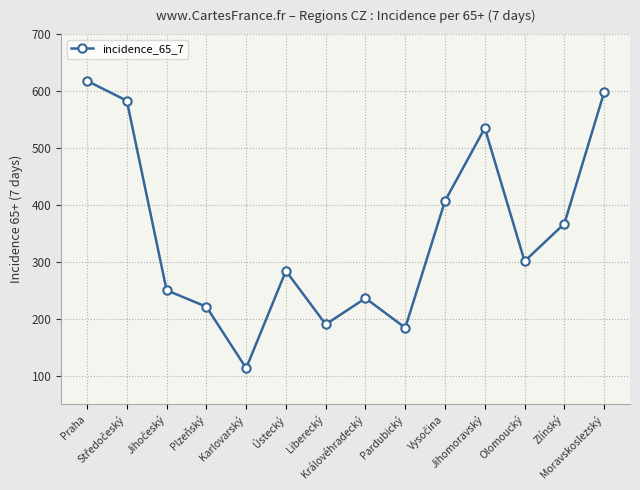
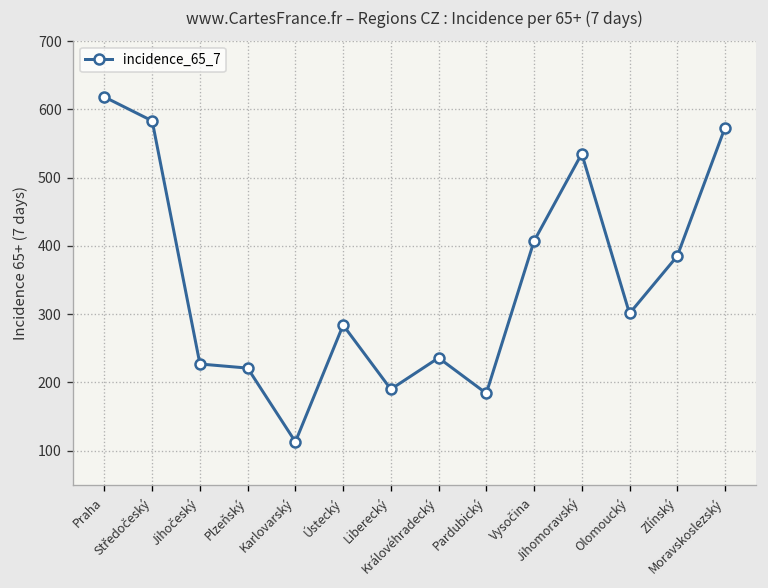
  {
    "Praha": 620,
    "Středočeský": 580,
-   "Jihočeský": 250,
+   "Jihočeský": 230,
    "Plzeňský": 220,
    "Karlovarský": 110,
    "Ústecký": 280,
    "Liberecký": 190,
    "Královéhradecký": 240,
    "Pardubický": 180,
    "Vysočina": 410,
    "Jihomoravský": 540,
    "Olomoucký": 300,
-   "Zlínský": 370,
-   "Moravskoslezský": 600
+   "Zlínský": 390,
+   "Moravskoslezský": 570
  }
